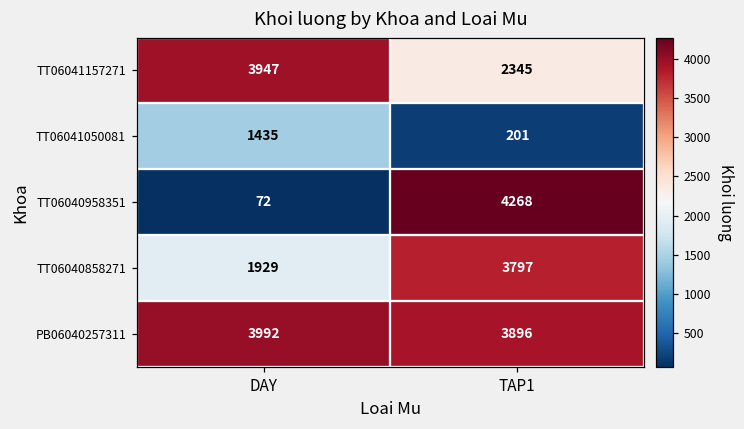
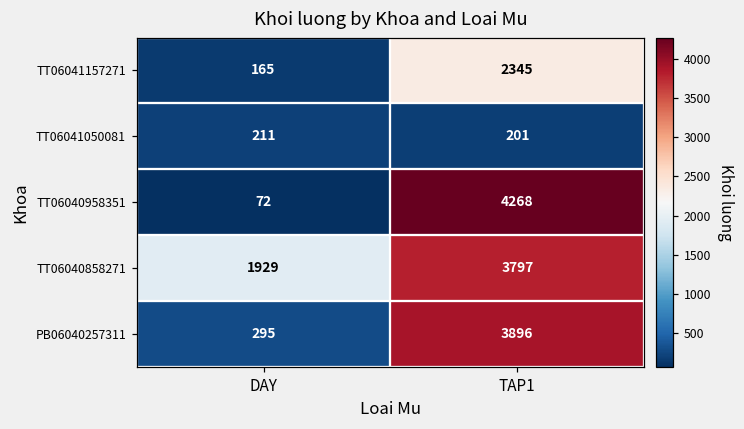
  {
    "TT06041157271": {
-     "DAY": 3947,
+     "DAY": 165,
      "TAP1": 2345
    },
    "TT06041050081": {
-     "DAY": 1435,
+     "DAY": 211,
      "TAP1": 201
    },
    "TT06040958351": {
      "DAY": 72,
      "TAP1": 4268
    },
    "TT06040858271": {
      "DAY": 1929,
      "TAP1": 3797
    },
    "PB06040257311": {
-     "DAY": 3992,
+     "DAY": 295,
      "TAP1": 3896
    }
  }
